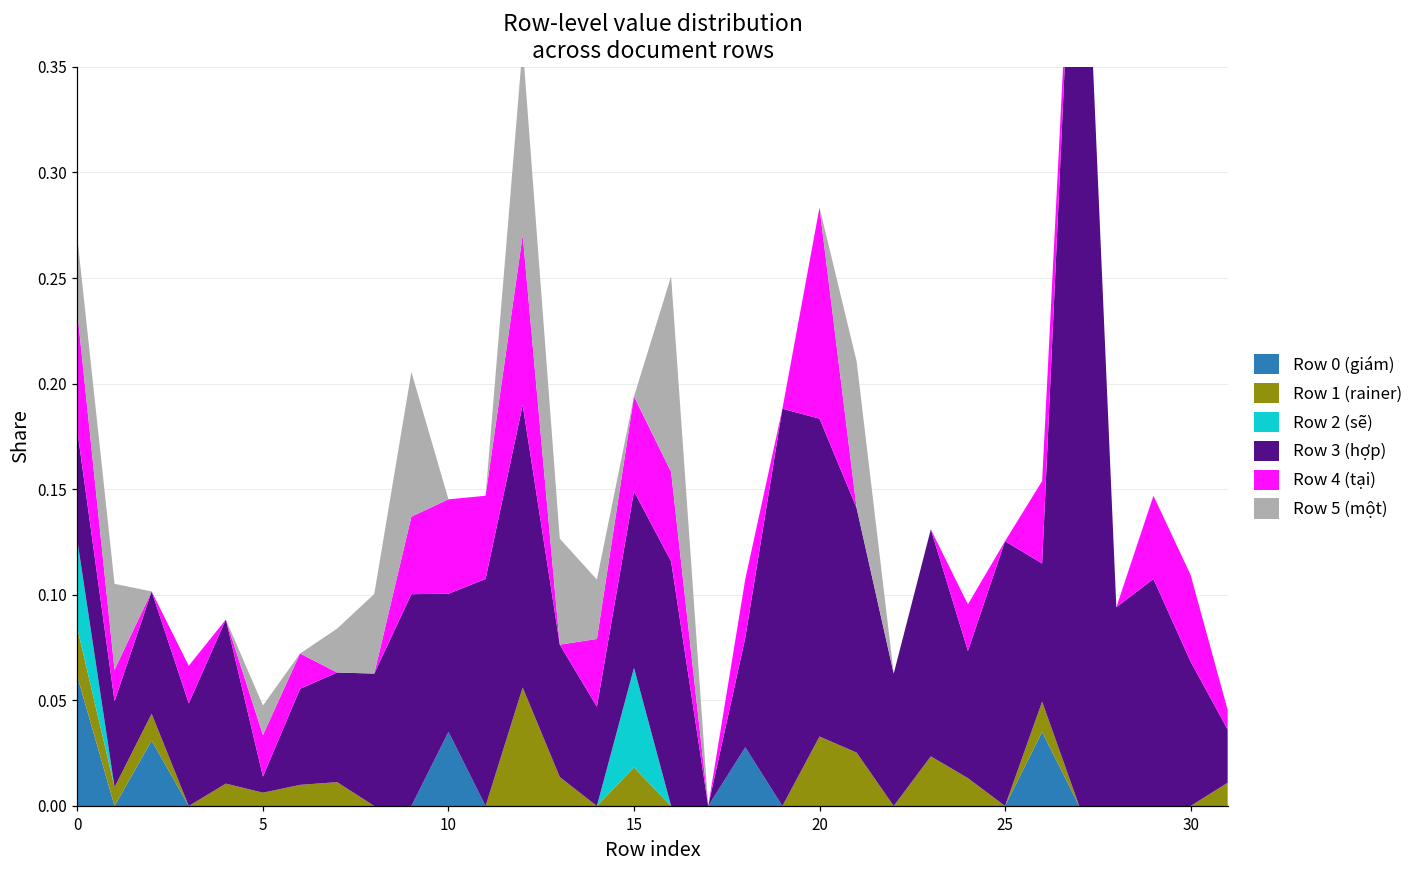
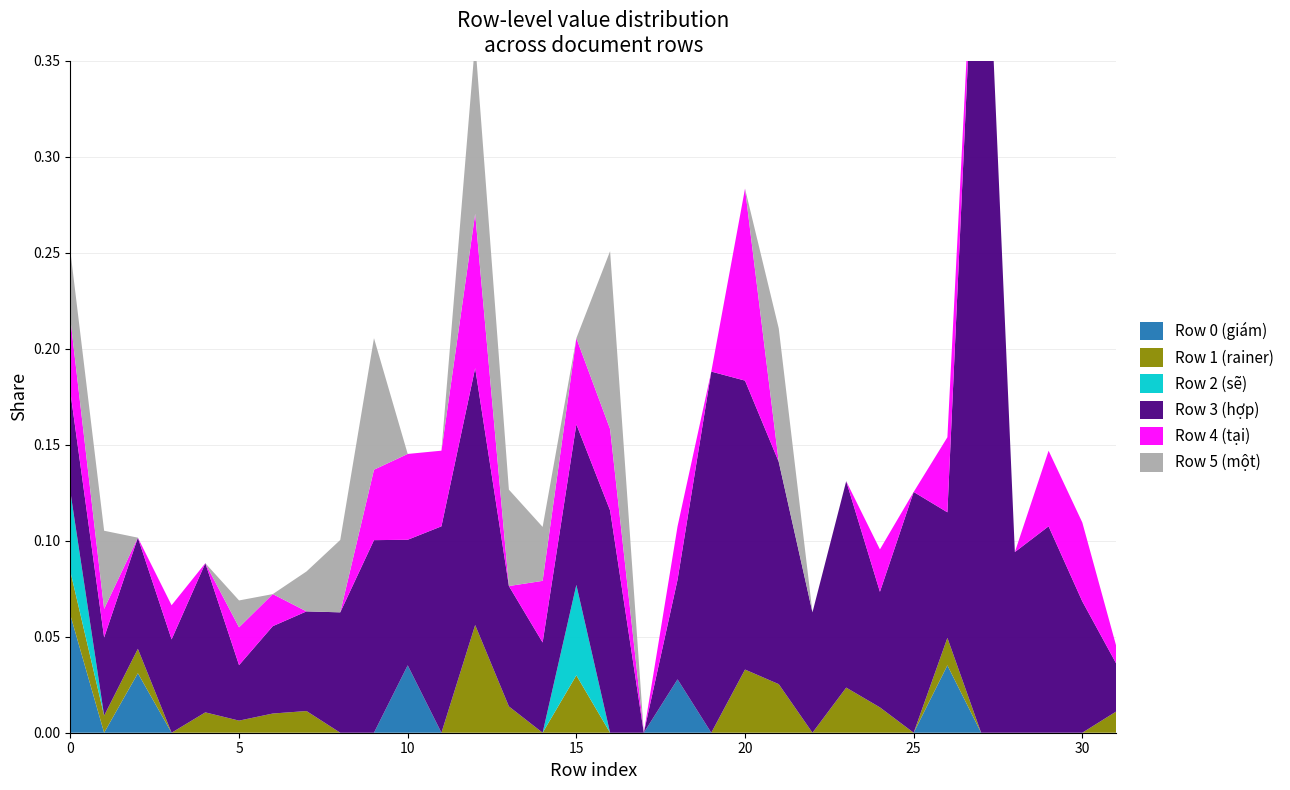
  {
    "Row 0 (giám)": {
      "0": 0.061,
      "5": 0.000,
      "15": 0.000,
      "20": 0.000
    },
    "Row 1 (rainer)": {
      "0": 0.023,
-     "15": 0.018
+     "15": 0.030
    },
    "Row 2 (sẽ)": {
      "0": 0.042,
      "15": 0.047
    },
    "Row 3 (hợp)": {
      "0": 0.052,
-     "5": 0.008,
+     "5": 0.029,
      "10": 0.065,
      "15": 0.084,
      "20": 0.151,
      "30": 0.068
    },
    "Row 4 (tại)": {
-     "0": 0.056,
+     "0": 0.038,
      "5": 0.020
    },
    "Row 5 (một)": {
      "0": 0.035,
      "5": 0.014
    }
  }
